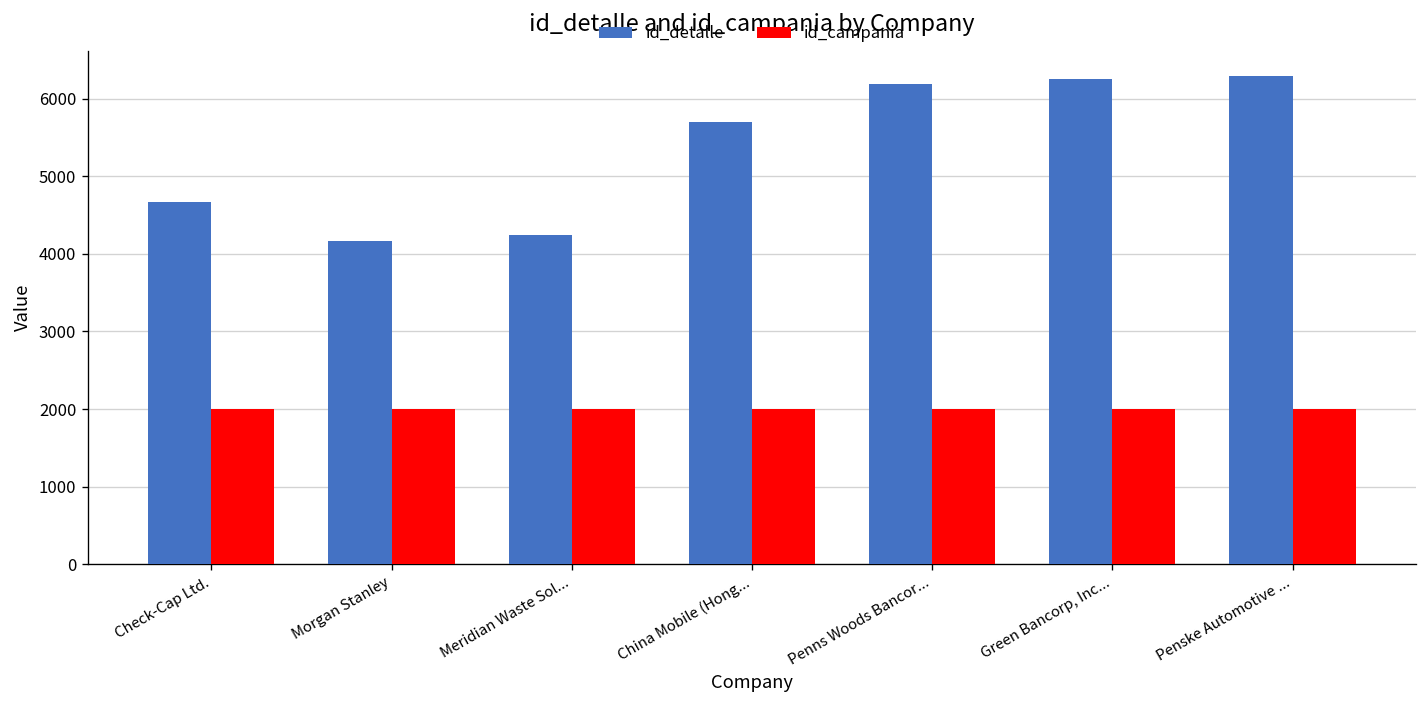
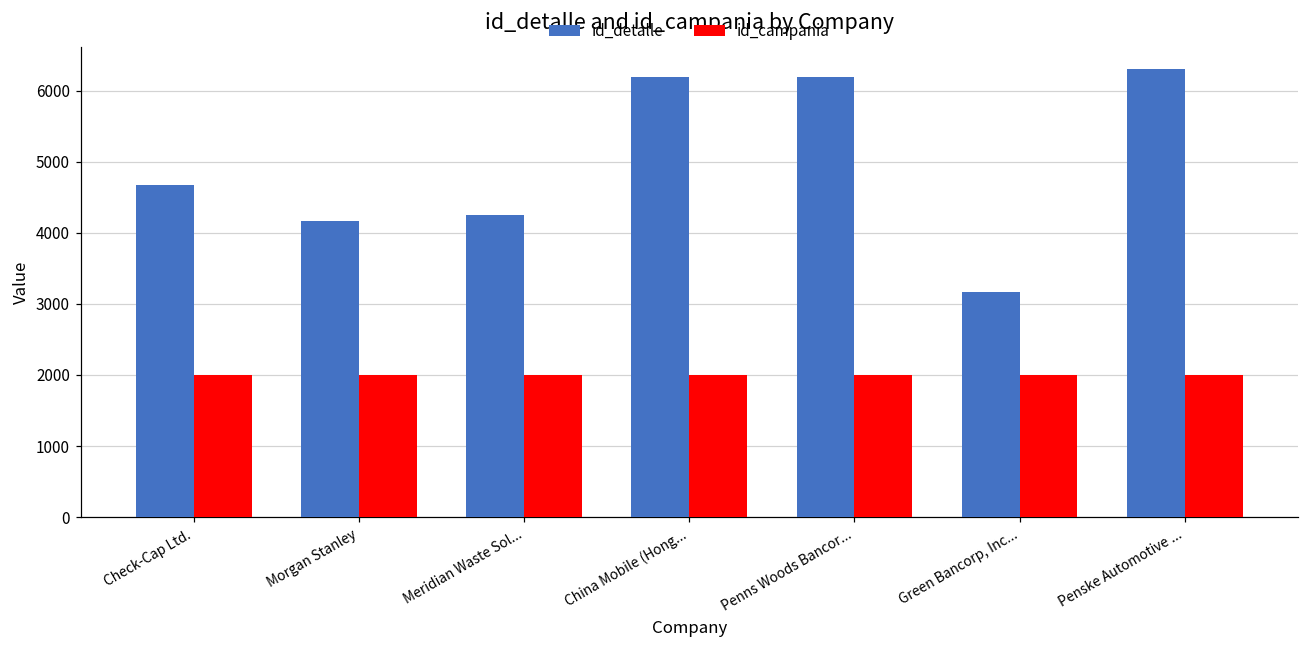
  {
    "id_detalle": {
      "Check-Cap Ltd.": 4700,
      "Morgan Stanley": 4200,
      "Meridian Waste Sol...": 4200,
-     "China Mobile (Hong...": 5700,
+     "China Mobile (Hong...": 6200,
      "Penns Woods Bancor...": 6200,
-     "Green Bancorp, Inc...": 6300,
+     "Green Bancorp, Inc...": 3200,
      "Penske Automotive ...": 6300
    },
    "id_campania": {
      "Check-Cap Ltd.": 2000,
      "Morgan Stanley": 2000,
      "Meridian Waste Sol...": 2000,
      "China Mobile (Hong...": 2000,
      "Penns Woods Bancor...": 2000,
      "Green Bancorp, Inc...": 2000,
      "Penske Automotive ...": 2000
    }
  }
